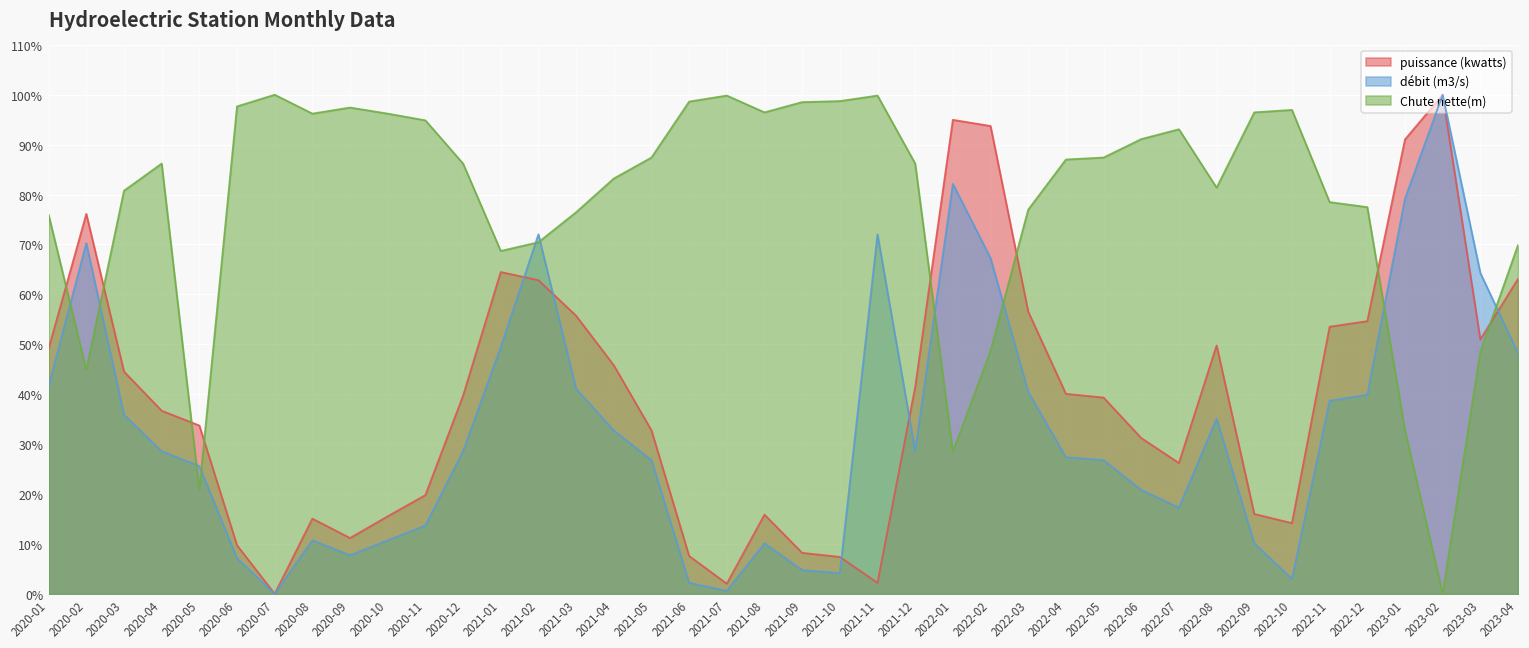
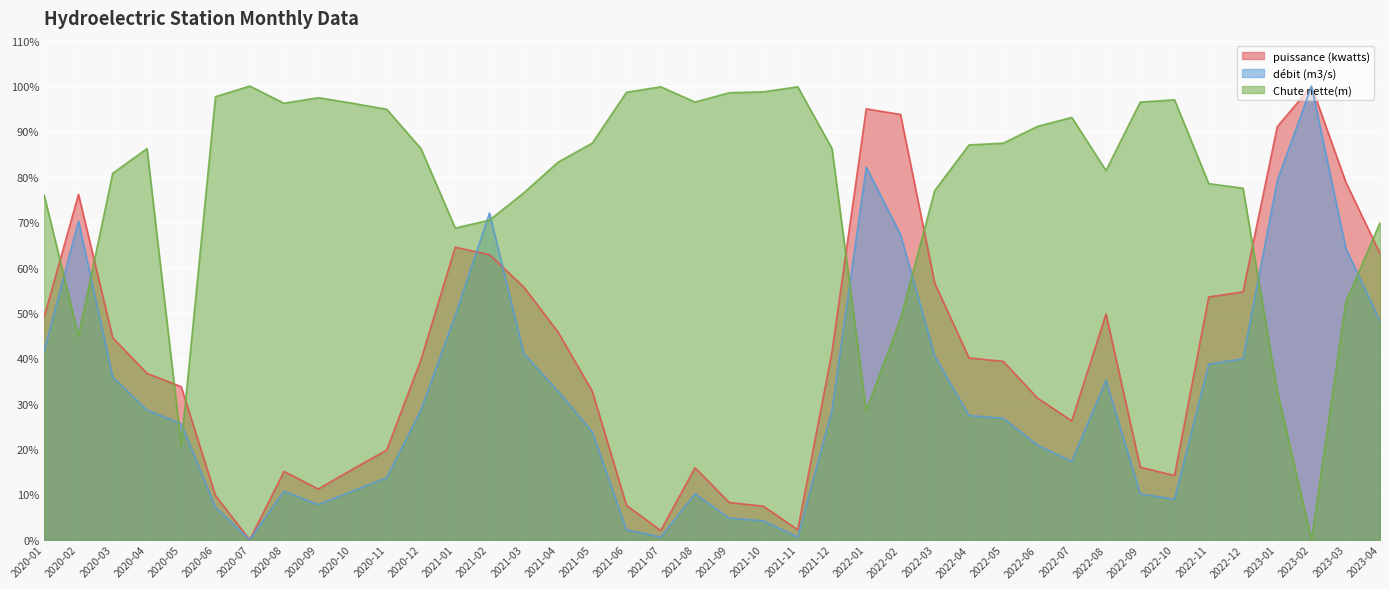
  {
    "puissance (kwatts)": {
      "2020-01": "49%",
      "2020-02": "76%",
      "2020-03": "45%",
      "2020-04": "37%",
      "2020-05": "34%",
      "2020-06": "10%",
      "2020-08": "15%",
      "2020-09": "11%",
      "2020-10": "16%",
      "2020-11": "20%",
      "2020-12": "40%",
      "2021-01": "64%",
      "2021-02": "63%",
      "2021-03": "56%",
      "2021-04": "46%",
      "2021-05": "33%",
      "2021-06": "8%",
      "2021-07": "2%",
      "2021-08": "16%",
      "2021-09": "8%",
      "2021-10": "7%",
      "2021-11": "2%",
      "2021-12": "41%",
      "2022-01": "95%",
      "2022-02": "94%",
      "2022-03": "57%",
      "2022-04": "40%",
      "2022-05": "39%",
      "2022-06": "31%",
      "2022-07": "26%",
      "2022-08": "50%",
      "2022-09": "16%",
      "2022-10": "14%",
      "2022-11": "54%",
      "2022-12": "55%",
      "2023-01": "91%",
-     "2023-03": "51%",
+     "2023-03": "79%",
      "2023-04": "63%"
    },
    "débit (m3/s)": {
      "2020-01": "42%",
      "2020-02": "70%",
      "2020-03": "36%",
      "2020-04": "29%",
      "2020-05": "26%",
      "2020-06": "7%",
      "2020-08": "11%",
      "2020-09": "8%",
      "2020-10": "11%",
      "2020-11": "14%",
      "2020-12": "29%",
      "2021-01": "49%",
      "2021-02": "72%",
      "2021-03": "41%",
      "2021-04": "33%",
-     "2021-05": "27%",
+     "2021-05": "24%",
      "2021-06": "2%",
      "2021-07": "1%",
      "2021-08": "10%",
      "2021-09": "5%",
      "2021-10": "4%",
-     "2021-11": "72%",
+     "2021-11": "1%",
      "2021-12": "29%",
      "2022-01": "82%",
      "2022-02": "67%",
      "2022-03": "40%",
      "2022-04": "27%",
      "2022-05": "27%",
      "2022-06": "21%",
      "2022-07": "17%",
      "2022-08": "35%",
      "2022-09": "10%",
-     "2022-10": "3%",
+     "2022-10": "9%",
      "2022-11": "39%",
      "2022-12": "40%",
      "2023-01": "79%",
      "2023-03": "64%",
      "2023-04": "48%"
    },
    "Chute nette(m)": {
      "2020-01": "76%",
      "2020-02": "45%",
      "2020-03": "81%",
      "2020-04": "86%",
      "2020-05": "21%",
      "2020-06": "98%",
      "2020-07": "100%",
      "2020-08": "96%",
      "2020-09": "97%",
      "2020-10": "96%",
      "2020-11": "95%",
      "2020-12": "86%",
      "2021-01": "69%",
      "2021-02": "70%",
      "2021-03": "76%",
      "2021-04": "83%",
      "2021-05": "87%",
      "2021-06": "99%",
      "2021-07": "100%",
      "2021-08": "96%",
      "2021-09": "99%",
      "2021-10": "99%",
      "2021-11": "100%",
      "2021-12": "86%",
      "2022-01": "28%",
      "2022-02": "49%",
      "2022-03": "77%",
      "2022-04": "87%",
      "2022-05": "87%",
      "2022-06": "91%",
      "2022-07": "93%",
      "2022-08": "81%",
      "2022-09": "96%",
      "2022-10": "97%",
      "2022-11": "78%",
      "2022-12": "77%",
      "2023-01": "33%",
      "2023-02": "0%",
-     "2023-03": "49%",
+     "2023-03": "52%",
      "2023-04": "70%"
    }
  }
